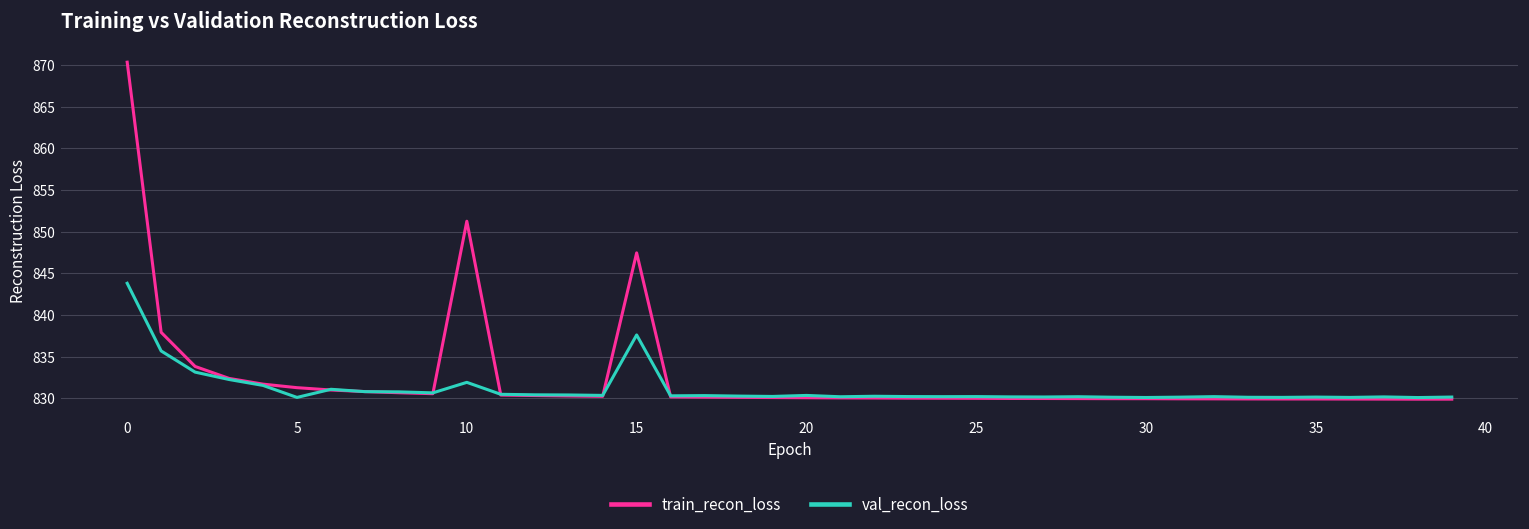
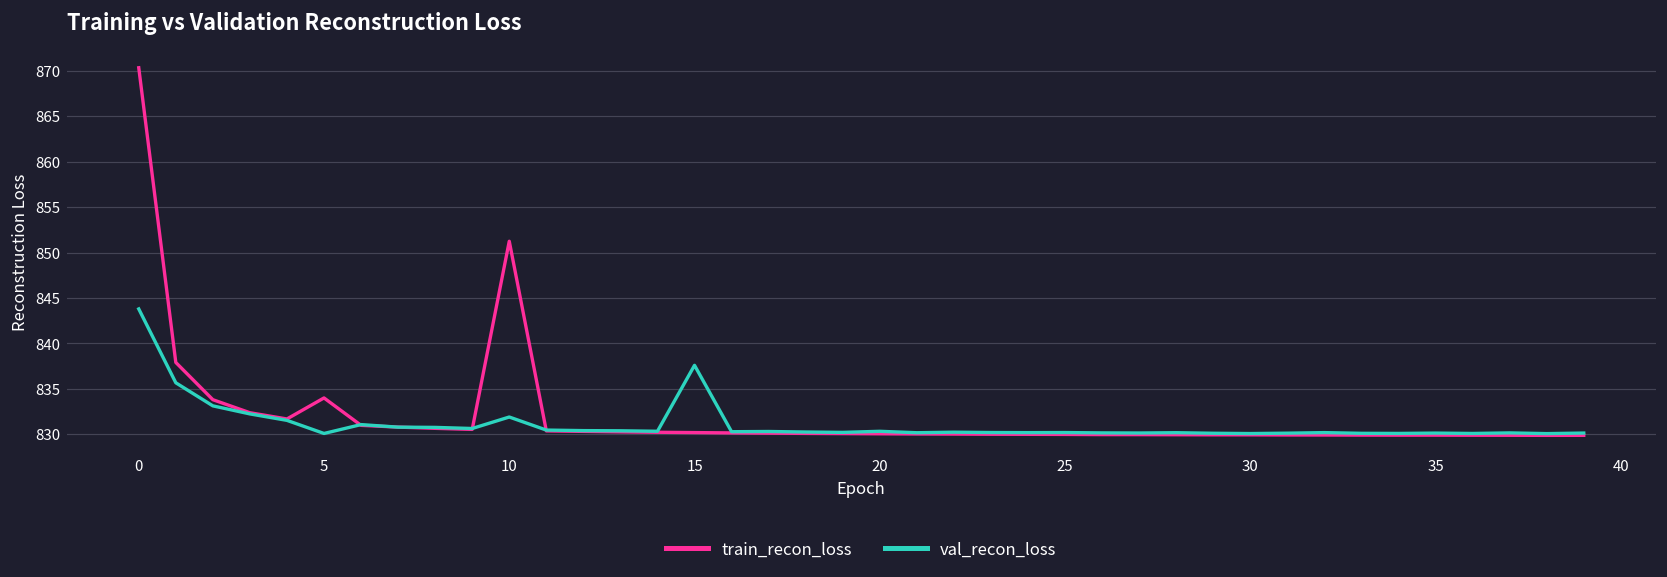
  {
    "train_recon_loss": {
      "0": 870,
-     "5": 831,
+     "5": 834,
      "10": 851,
-     "15": 847
+     "15": 830
    },
    "val_recon_loss": {
      "0": 844,
      "5": 830,
      "10": 832,
      "15": 838
    }
  }
